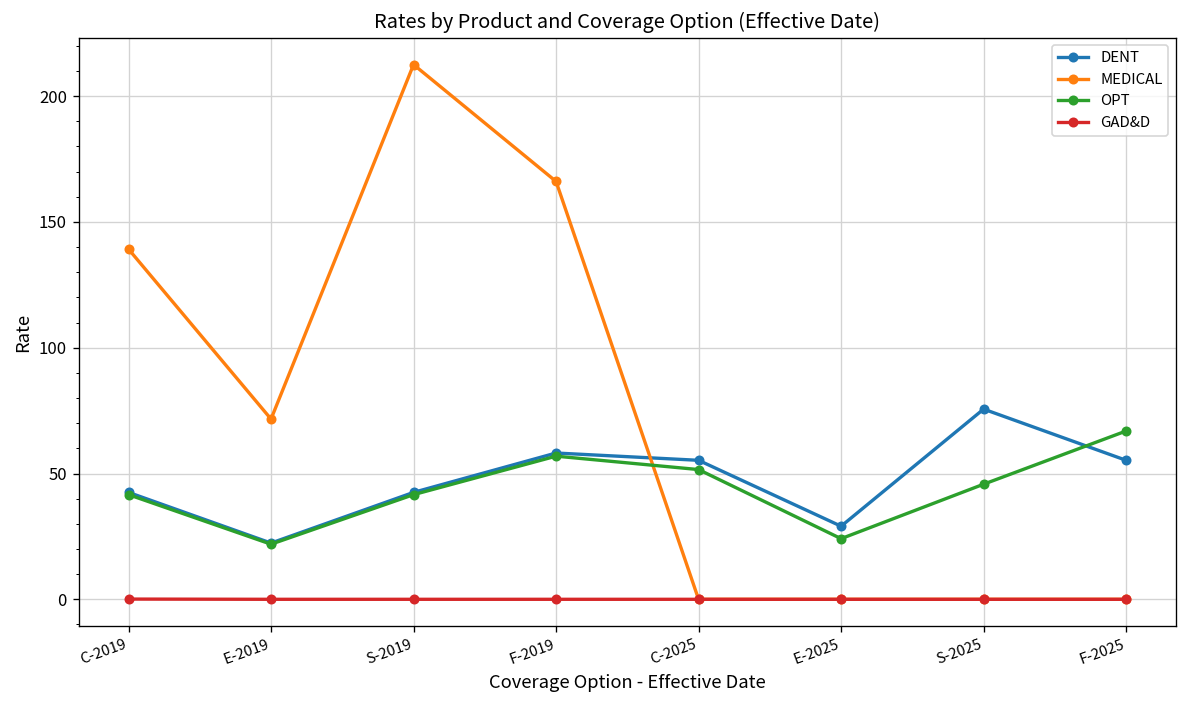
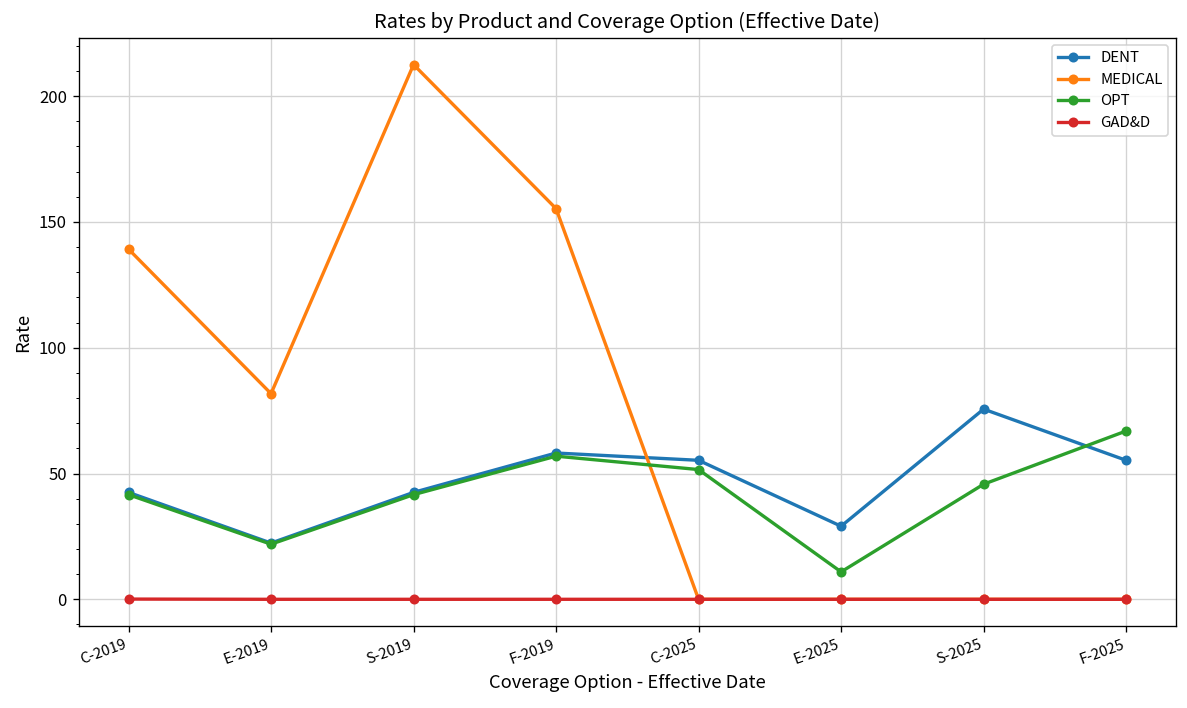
  {
    "DENT": {
      "F-2019": 58,
      "C-2025": 55,
      "E-2025": 29,
      "S-2025": 76,
      "F-2025": 55
    },
    "MEDICAL": {
      "C-2019": 139,
-     "E-2019": 72,
+     "E-2019": 82,
      "S-2019": 213,
-     "F-2019": 166
+     "F-2019": 155
    },
    "OPT": {
      "F-2019": 57,
      "C-2025": 52,
-     "E-2025": 24,
+     "E-2025": 11,
      "S-2025": 46,
      "F-2025": 67
    },
    "GAD&D": {
      "C-2019": 0,
      "E-2019": 0,
      "S-2019": 0,
      "F-2019": 0
    }
  }
